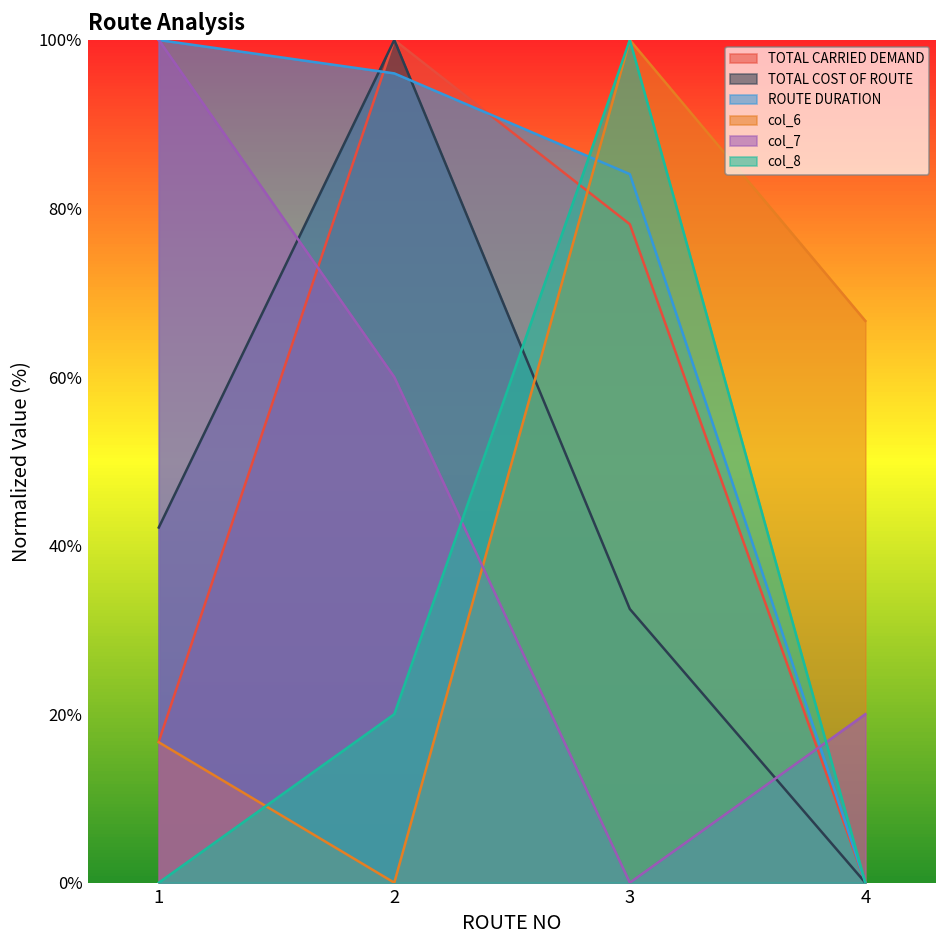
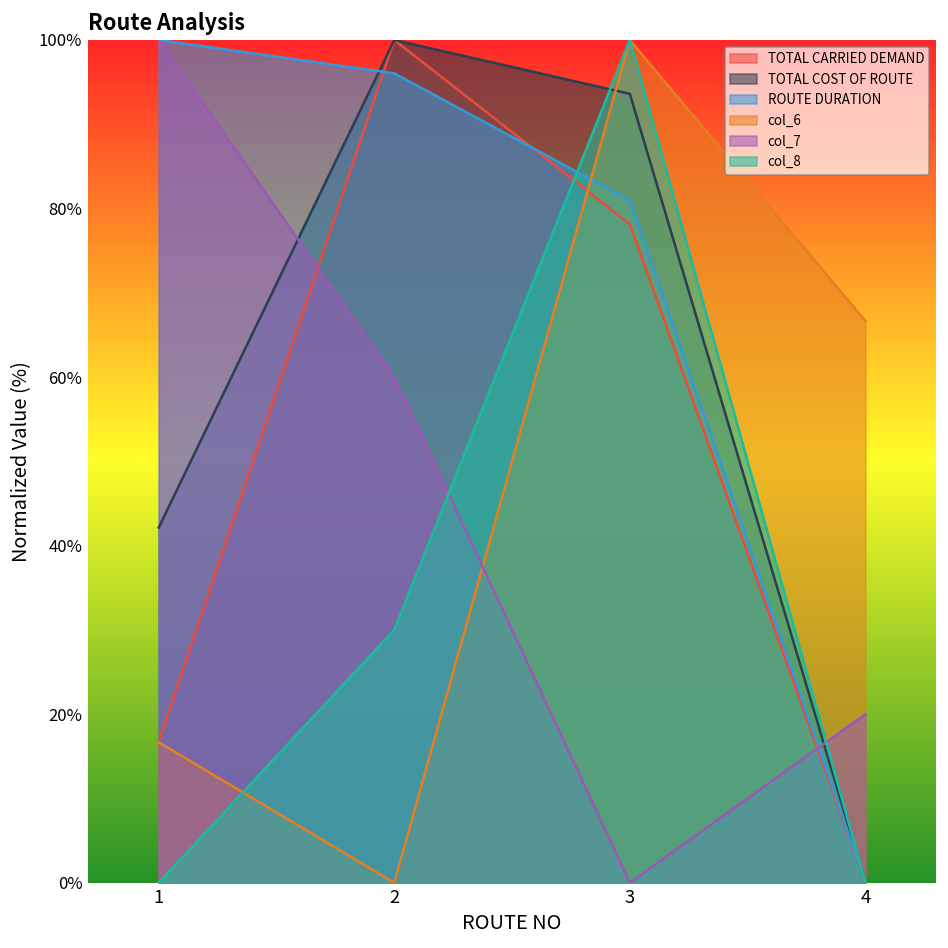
  {
    "TOTAL COST OF ROUTE": {
      "1": "42%",
-     "3": "32%"
+     "3": "94%"
    },
    "ROUTE DURATION": {
      "2": "96%",
-     "3": "84%"
+     "3": "81%"
    },
    "col_7": {
      "2": "60%",
      "3": "0%",
      "4": "20%"
    },
    "col_8": {
      "1": "0%",
-     "2": "20%"
+     "2": "30%"
    }
  }
